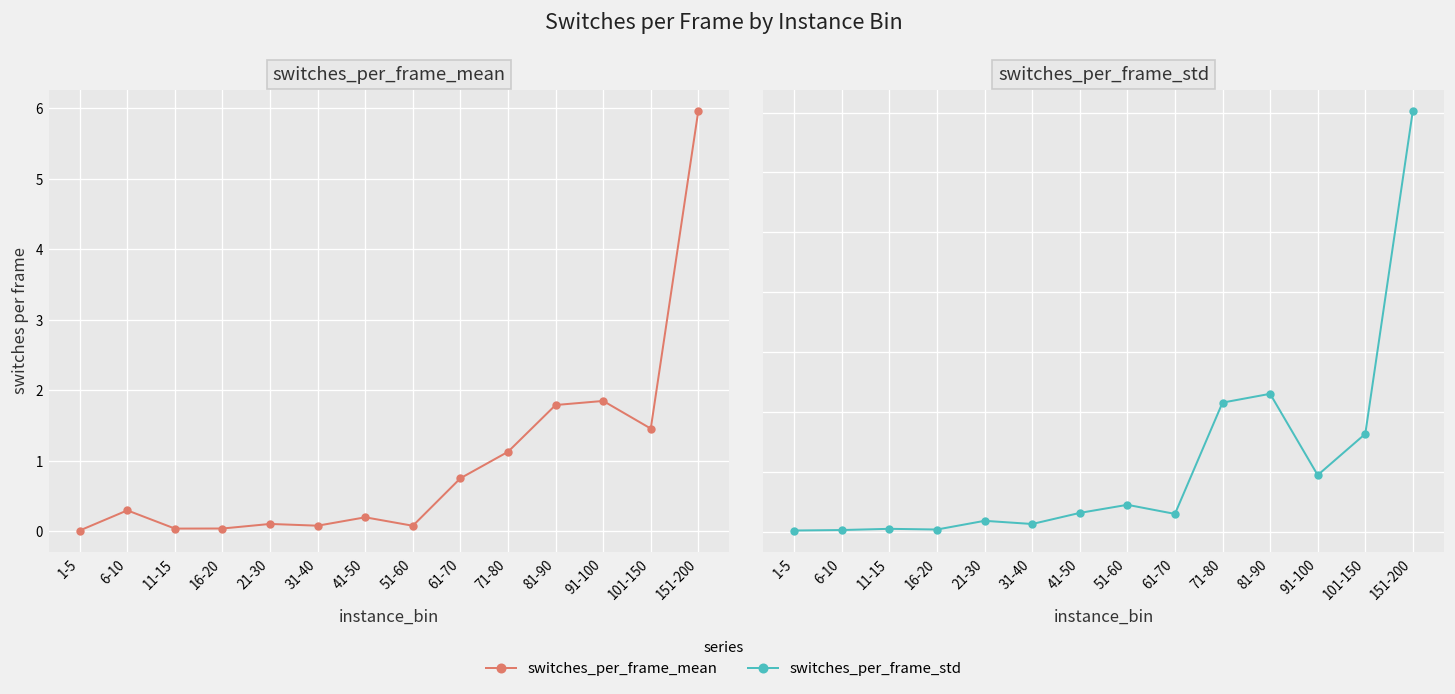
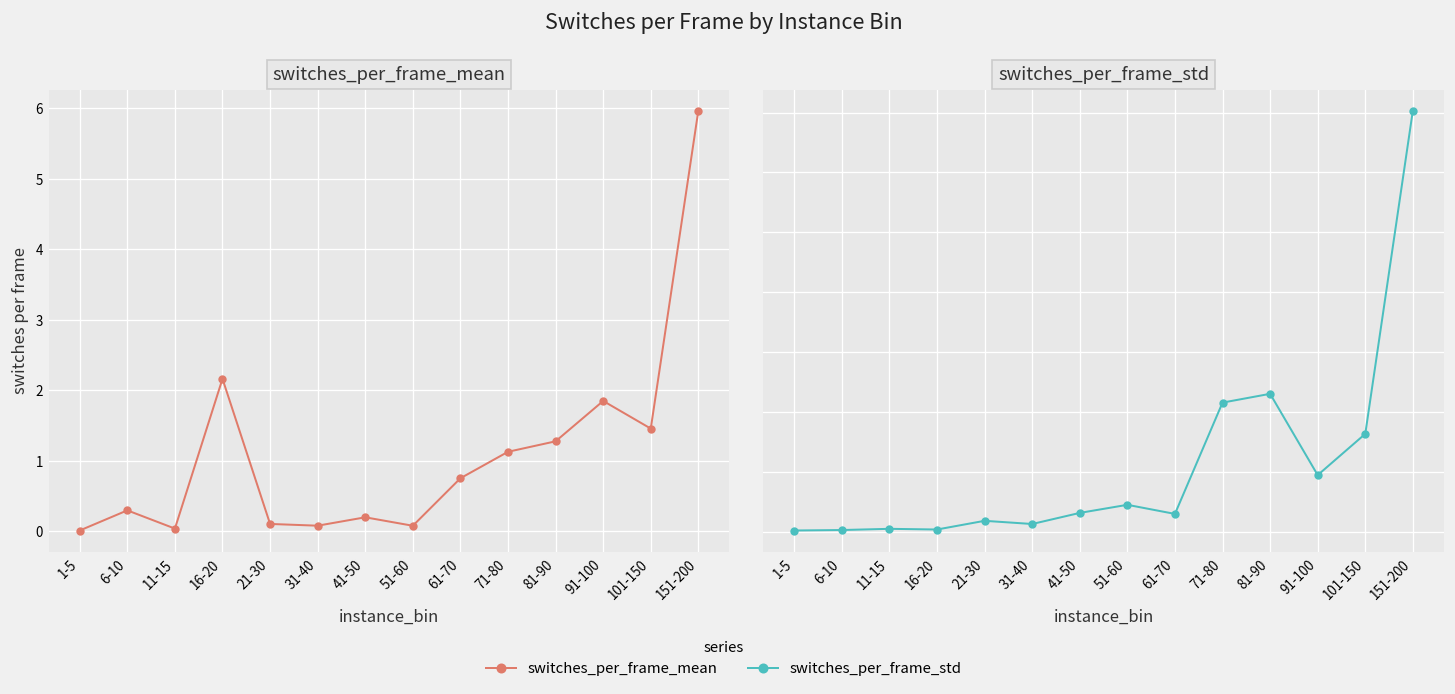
  {
    "switches_per_frame_mean": {
      "1-5": 0.0,
      "6-10": 0.3,
      "11-15": 0.0,
-     "16-20": 0.0,
+     "16-20": 2.2,
      "21-30": 0.1,
      "31-40": 0.1,
      "41-50": 0.2,
      "51-60": 0.1,
      "61-70": 0.8,
      "71-80": 1.1,
-     "81-90": 1.8,
+     "81-90": 1.3,
      "91-100": 1.8,
      "101-150": 1.5,
      "151-200": 6.0
    }
  }
